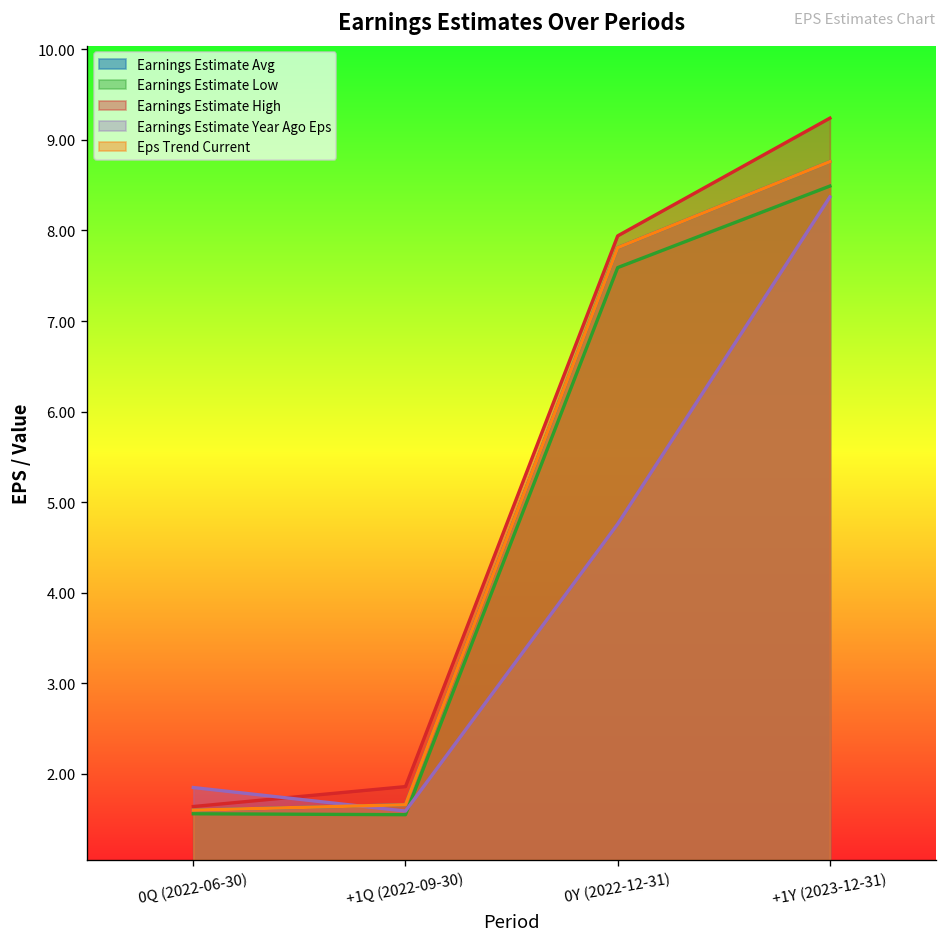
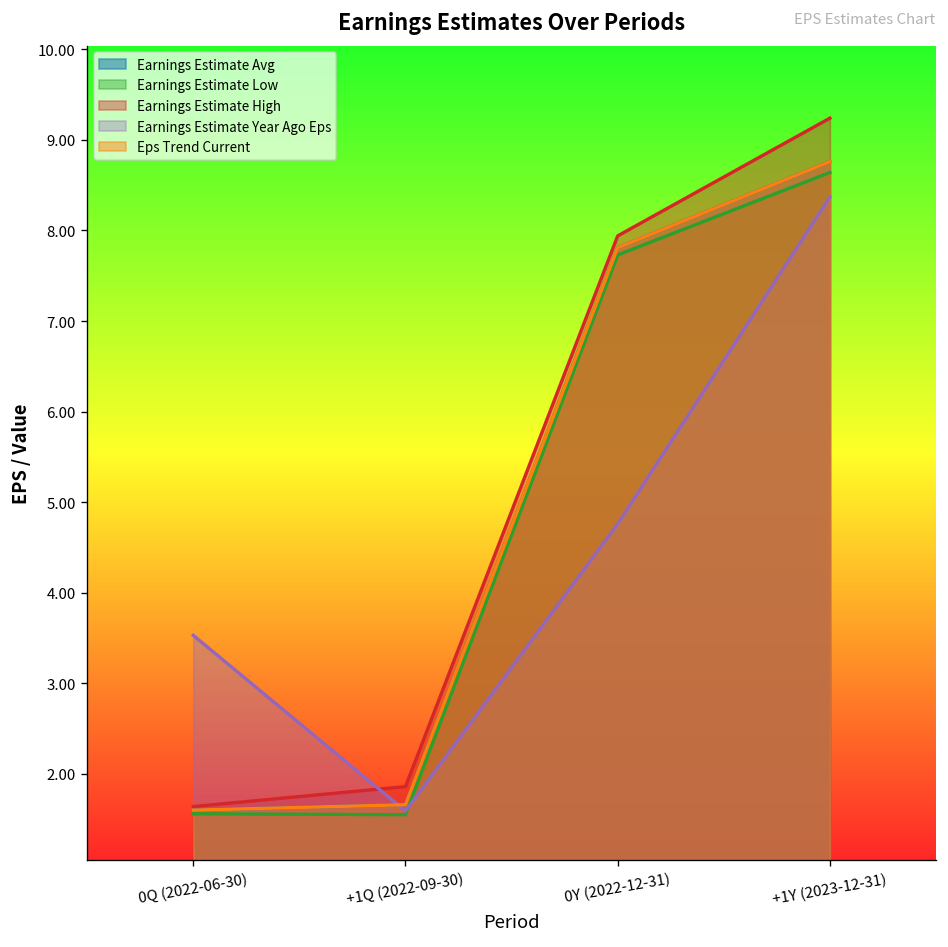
  {
    "Earnings Estimate Low": {
      "0Q (2022-06-30)": 1.6,
      "+1Q (2022-09-30)": 1.6,
-     "0Y (2022-12-31)": 7.6,
-     "+1Y (2023-12-31)": 8.5
+     "0Y (2022-12-31)": 7.7,
+     "+1Y (2023-12-31)": 8.6
    },
    "Earnings Estimate Year Ago Eps": {
-     "0Q (2022-06-30)": 1.9,
+     "0Q (2022-06-30)": 3.5,
      "+1Q (2022-09-30)": 1.6,
      "0Y (2022-12-31)": 4.8,
      "+1Y (2023-12-31)": 8.4
    }
  }
